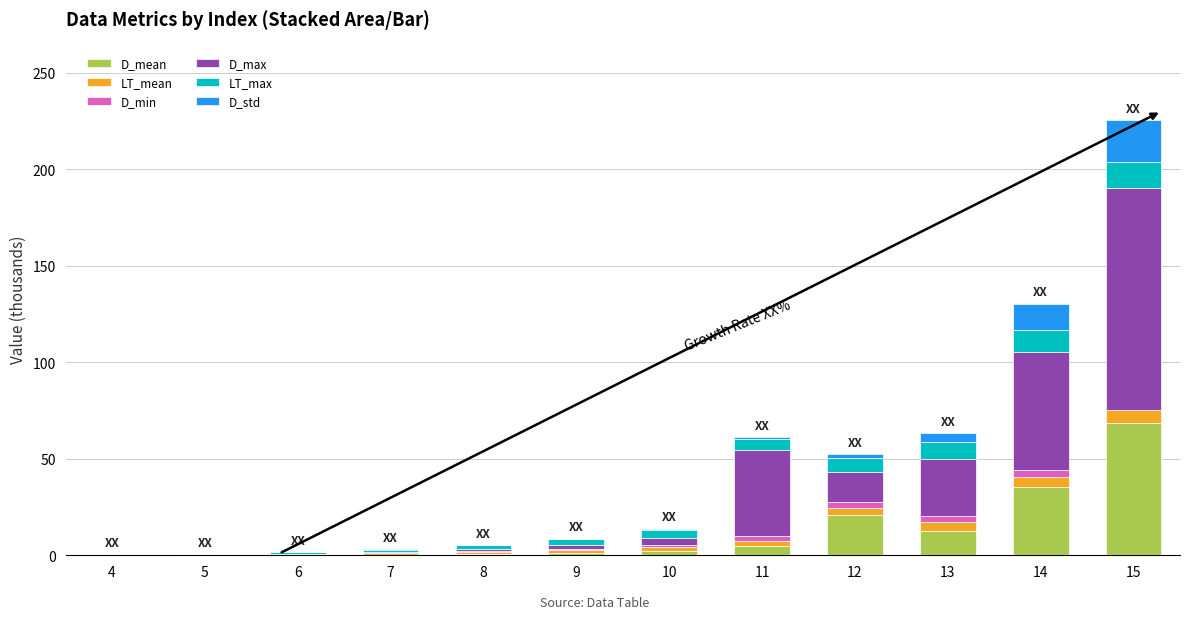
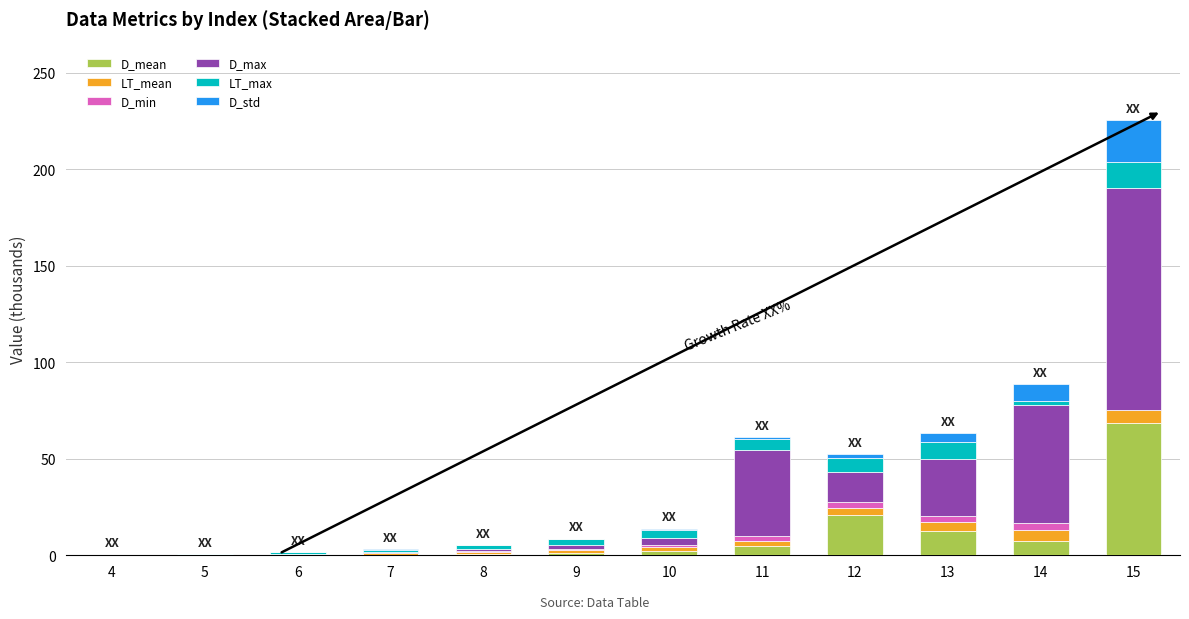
  {
    "D_mean": {
      "10": 2,
      "11": 5,
      "12": 21,
      "13": 13,
-     "14": 35,
+     "14": 8,
      "15": 69
    },
    "LT_mean": {
      "9": 1,
      "10": 2,
      "11": 3,
      "12": 3,
      "13": 4,
      "14": 5,
      "15": 6
    },
    "D_min": {
      "11": 3,
      "12": 3,
      "13": 3,
      "14": 4,
      "15": 0
    },
    "D_max": {
      "9": 2,
      "10": 4,
      "11": 44,
      "12": 15,
      "13": 29,
      "14": 61,
      "15": 115
    },
    "LT_max": {
      "8": 2,
      "9": 3,
      "10": 4,
      "11": 6,
      "12": 7,
      "13": 9,
-     "14": 11,
+     "14": 2,
      "15": 14
    },
    "D_std": {
      "12": 2,
      "13": 5,
-     "14": 14,
+     "14": 9,
      "15": 22
    }
  }
